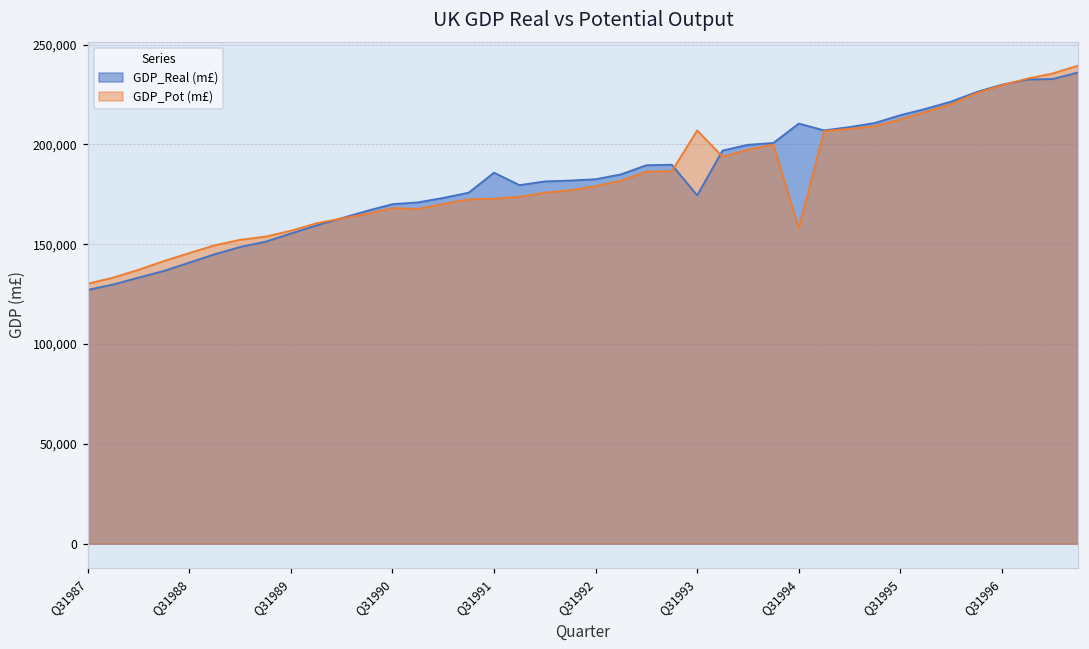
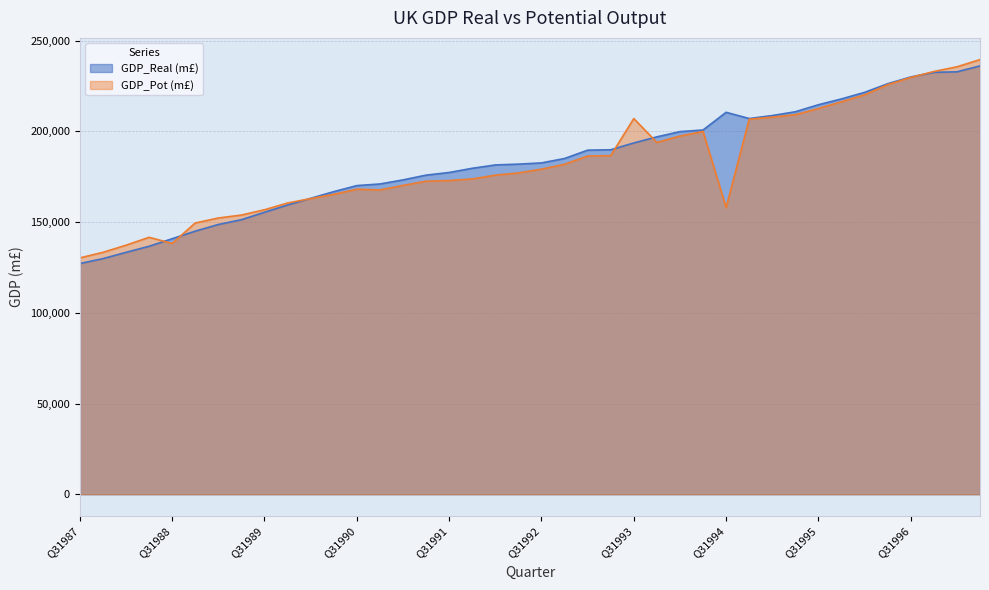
  {
    "GDP_Real (m£)": {
      "Q31987": "127,000",
      "Q31988": "141,000",
      "Q31989": "155,000",
      "Q31990": "170,000",
-     "Q31991": "186,000",
+     "Q31991": "177,000",
      "Q31992": "183,000",
-     "Q31993": "174,000",
+     "Q31993": "194,000",
      "Q31994": "210,000",
      "Q31995": "215,000"
    },
    "GDP_Pot (m£)": {
      "Q31987": "130,000",
-     "Q31988": "146,000",
+     "Q31988": "138,000",
      "Q31989": "157,000",
      "Q31990": "168,000",
      "Q31991": "173,000",
      "Q31992": "179,000",
      "Q31993": "207,000",
      "Q31994": "158,000",
      "Q31995": "213,000"
    }
  }
